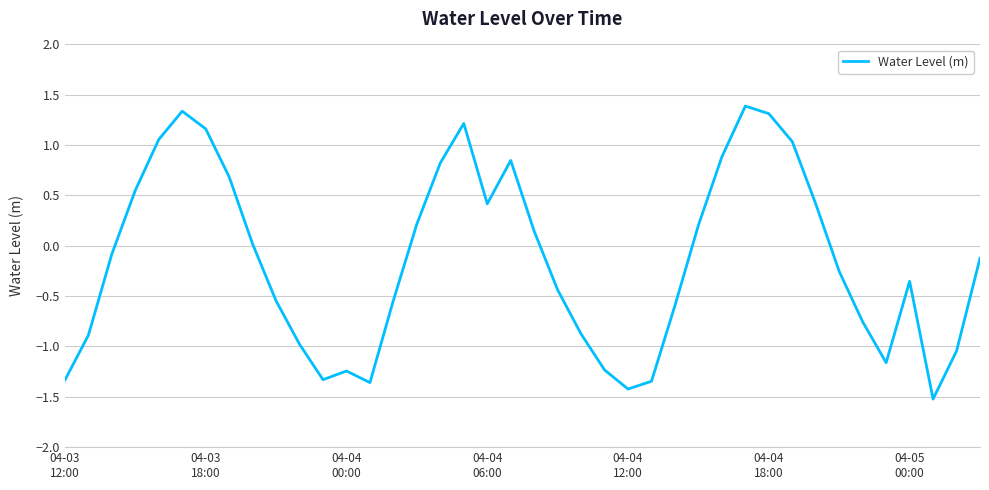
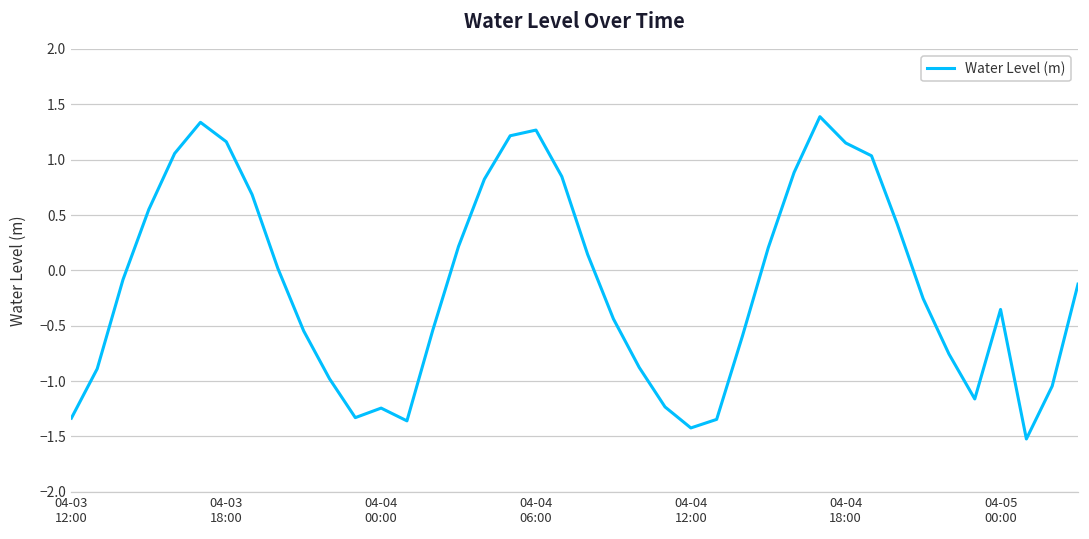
  {
    "04-03 12:00": -1.33,
    "04-03 18:00": 1.16,
    "04-04 00:00": -1.24,
-   "04-04 06:00": 0.42,
+   "04-04 06:00": 1.27,
    "04-04 12:00": -1.42,
-   "04-04 18:00": 1.31,
+   "04-04 18:00": 1.15,
    "04-05 00:00": -0.35
  }
